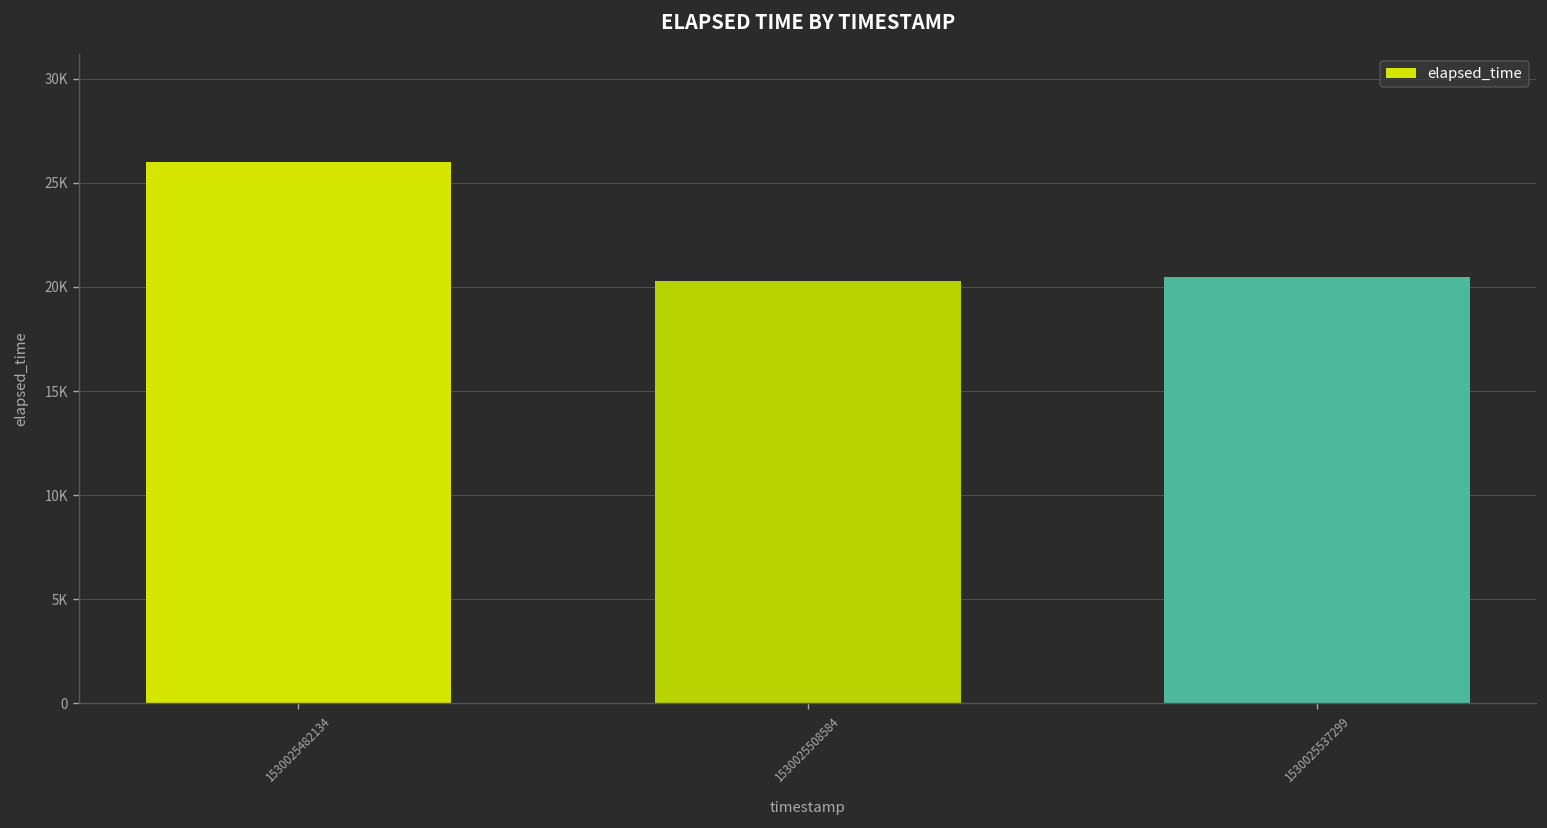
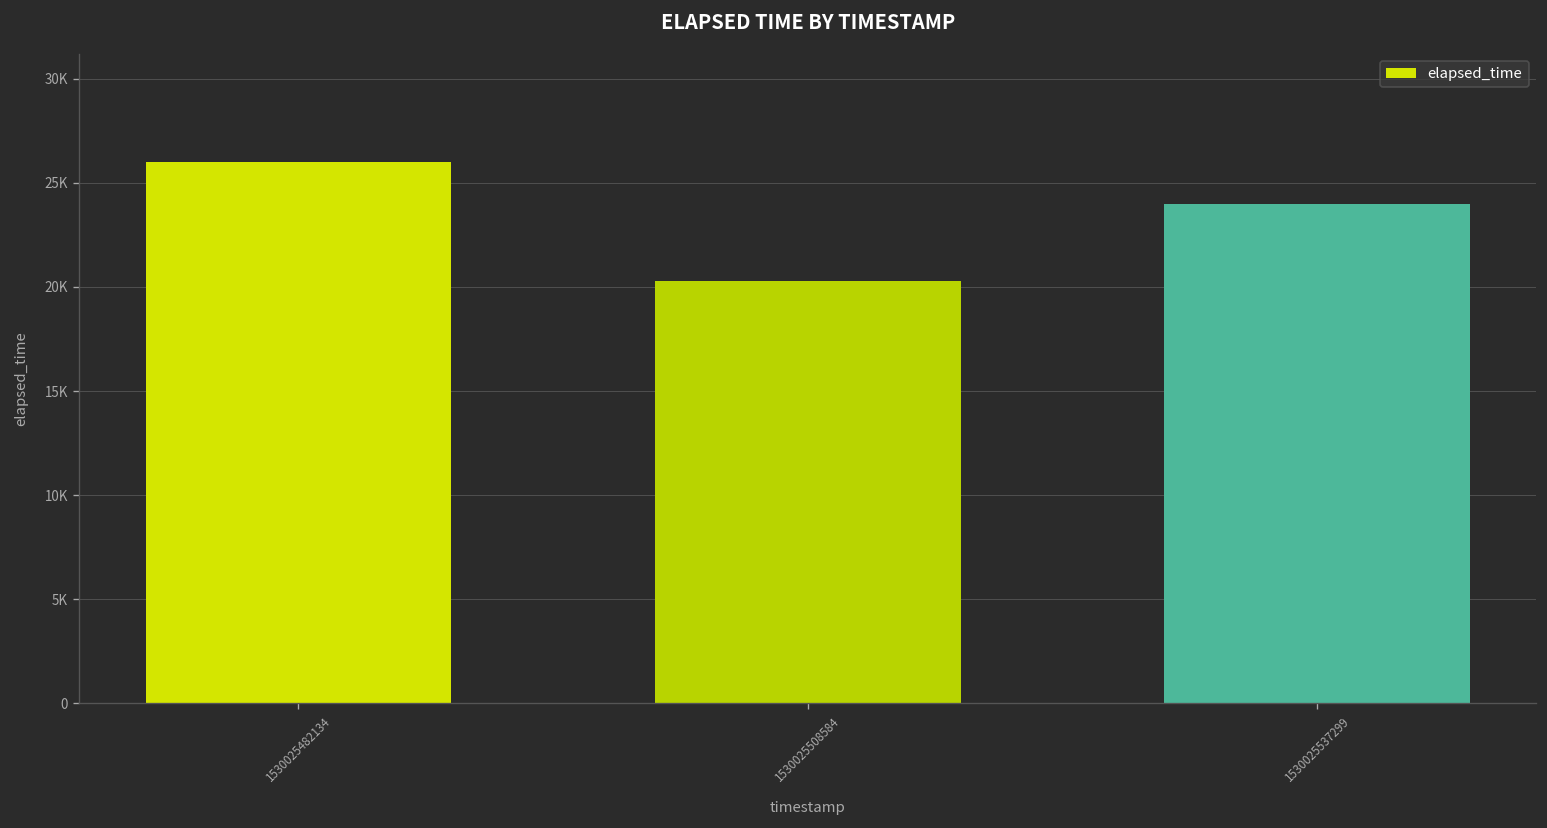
  {
    "1530025482134": 26000,
    "1530025508584": 20300,
-   "1530025537299": 20500
+   "1530025537299": 24000
  }
